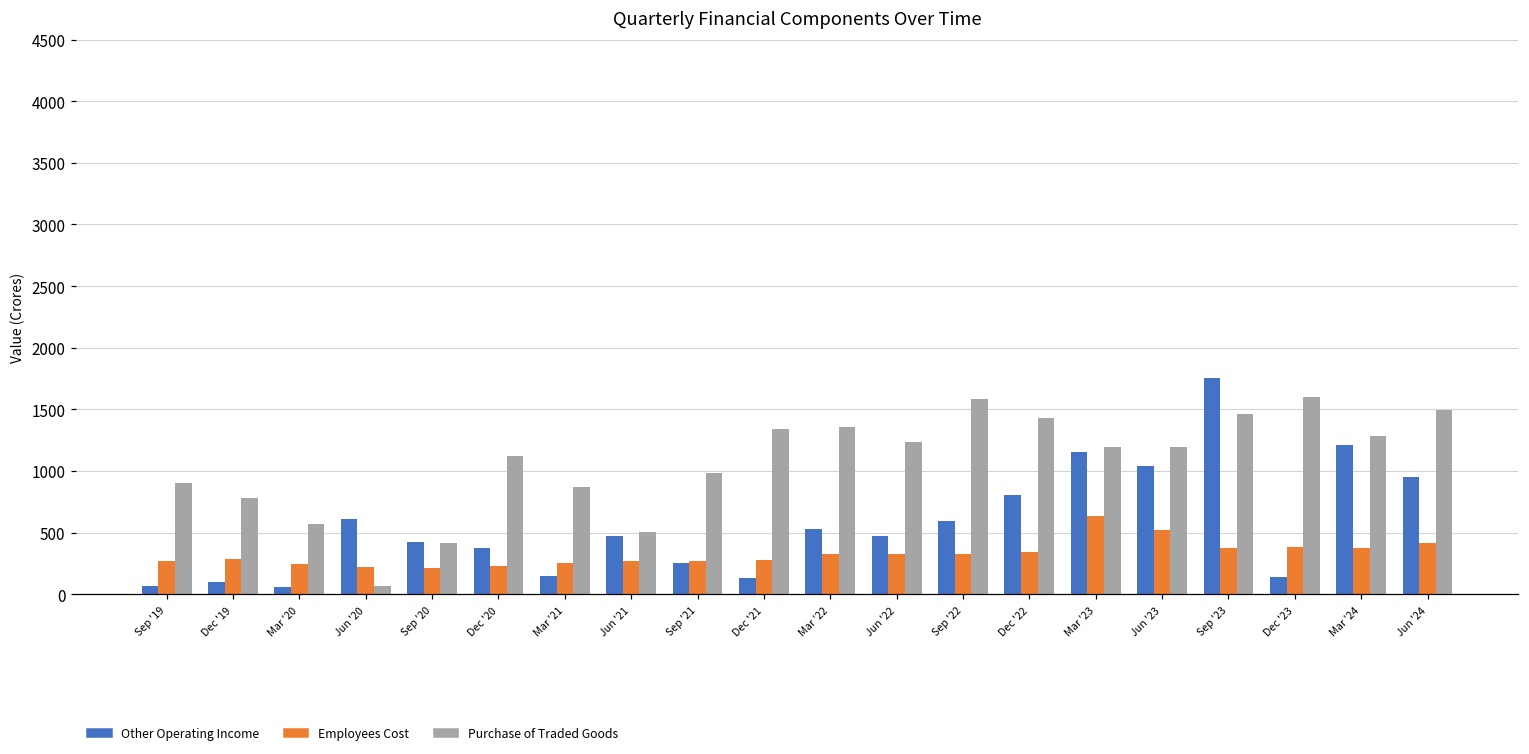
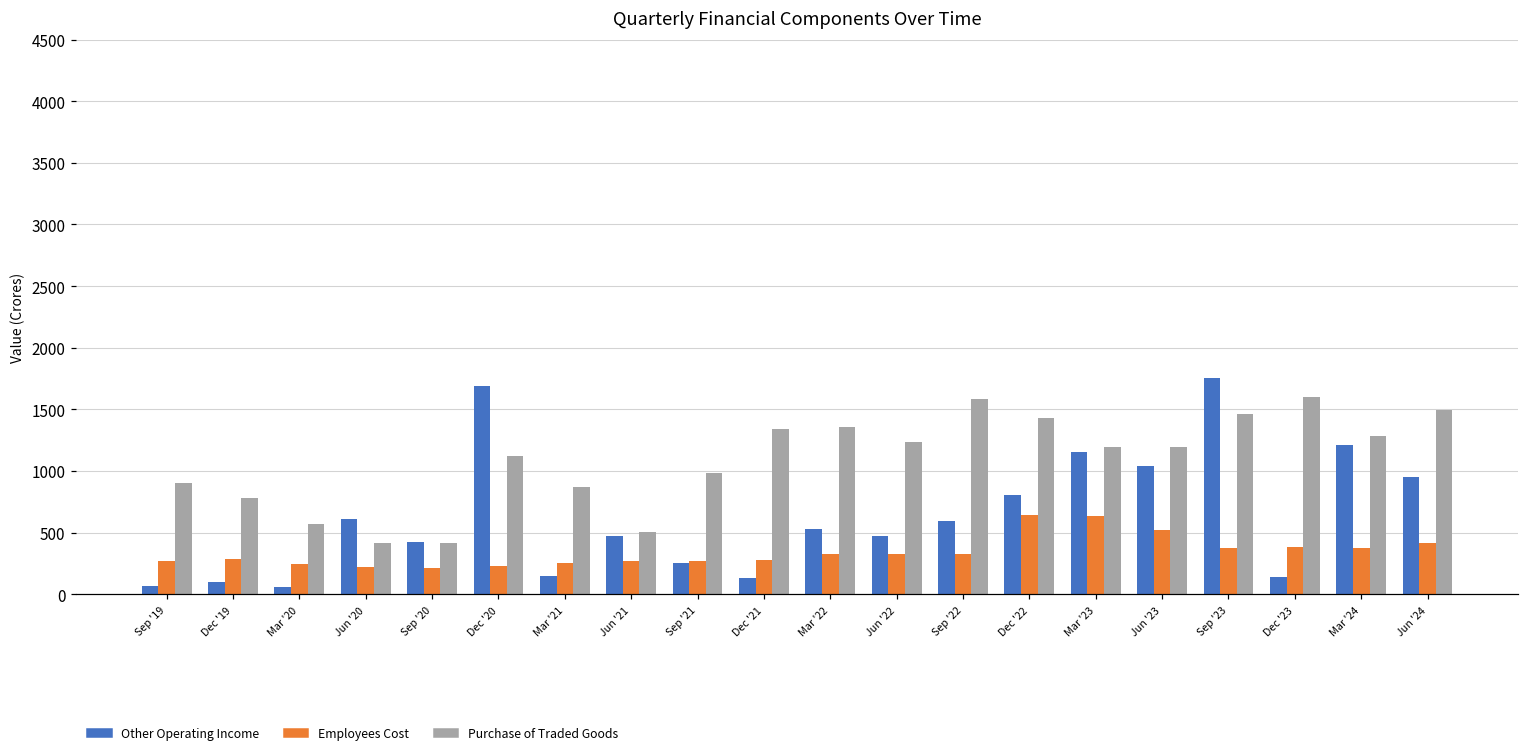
  {
    "Other Operating Income": {
      "Sep '19": 60,
      "Dec '19": 100,
      "Mar '20": 60,
      "Jun '20": 610,
      "Sep '20": 430,
-     "Dec '20": 380,
+     "Dec '20": 1690,
      "Mar '21": 140,
      "Jun '21": 470,
      "Sep '21": 250,
      "Dec '21": 130,
      "Mar '22": 530,
      "Jun '22": 470,
      "Sep '22": 600,
      "Dec '22": 810,
      "Mar '23": 1150,
      "Jun '23": 1040,
      "Sep '23": 1760,
      "Dec '23": 140,
      "Mar '24": 1210,
      "Jun '24": 950
    },
    "Employees Cost": {
      "Sep '19": 270,
      "Dec '19": 290,
      "Mar '20": 240,
      "Jun '20": 220,
      "Sep '20": 210,
      "Dec '20": 230,
      "Mar '21": 250,
      "Jun '21": 270,
      "Sep '21": 270,
      "Dec '21": 280,
      "Mar '22": 330,
      "Jun '22": 320,
      "Sep '22": 330,
-     "Dec '22": 340,
+     "Dec '22": 640,
      "Mar '23": 630,
      "Jun '23": 520,
      "Sep '23": 370,
      "Dec '23": 380,
      "Mar '24": 380,
      "Jun '24": 420
    },
    "Purchase of Traded Goods": {
      "Sep '19": 900,
      "Dec '19": 780,
      "Mar '20": 570,
-     "Jun '20": 60,
+     "Jun '20": 410,
      "Sep '20": 410,
      "Dec '20": 1120,
      "Mar '21": 870,
      "Jun '21": 510,
      "Sep '21": 980,
      "Dec '21": 1340,
      "Mar '22": 1360,
      "Jun '22": 1230,
      "Sep '22": 1580,
      "Dec '22": 1430,
      "Mar '23": 1190,
      "Jun '23": 1190,
      "Sep '23": 1460,
      "Dec '23": 1600,
      "Mar '24": 1280,
      "Jun '24": 1490
    }
  }
